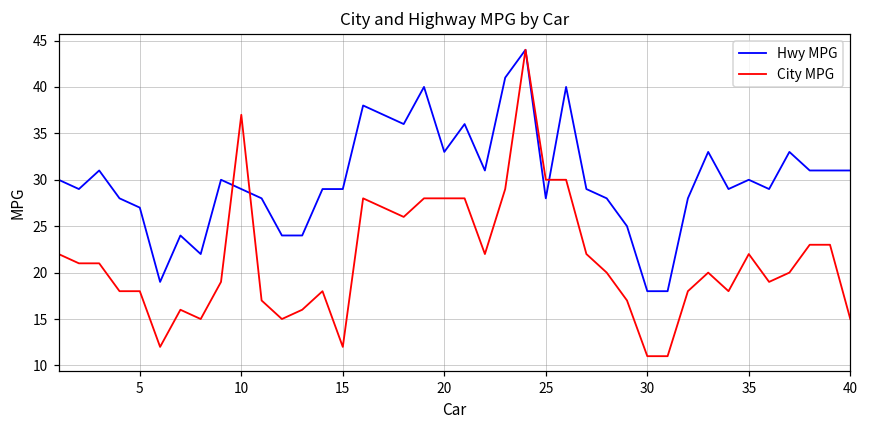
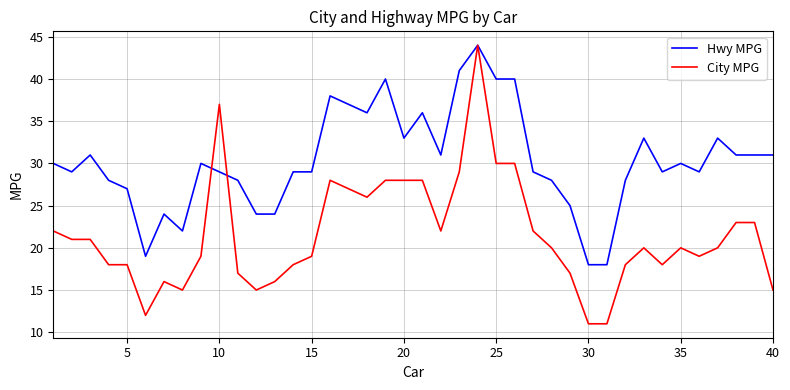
  {
    "Hwy MPG": {
      "5": 27,
      "10": 29,
      "15": 29,
      "20": 33,
-     "25": 28,
+     "25": 40,
      "30": 18,
      "35": 30,
      "40": 31
    },
    "City MPG": {
      "5": 18,
      "10": 37,
-     "15": 12,
+     "15": 19,
      "20": 28,
      "25": 30,
      "30": 11,
-     "35": 22,
+     "35": 20,
      "40": 15
    }
  }
